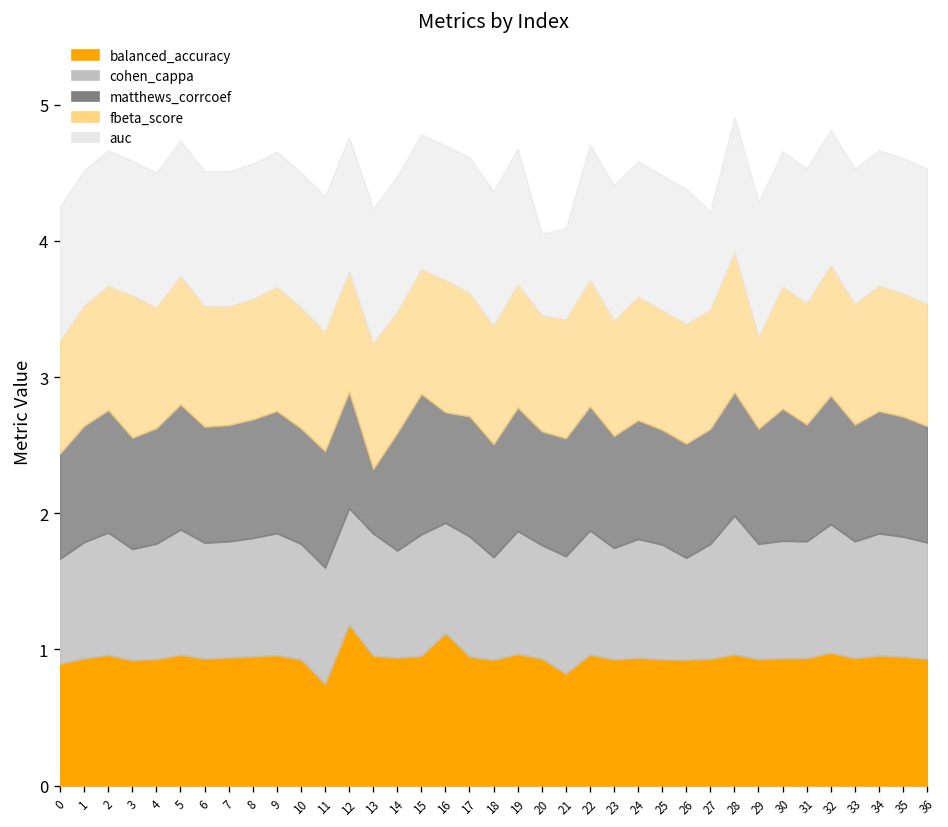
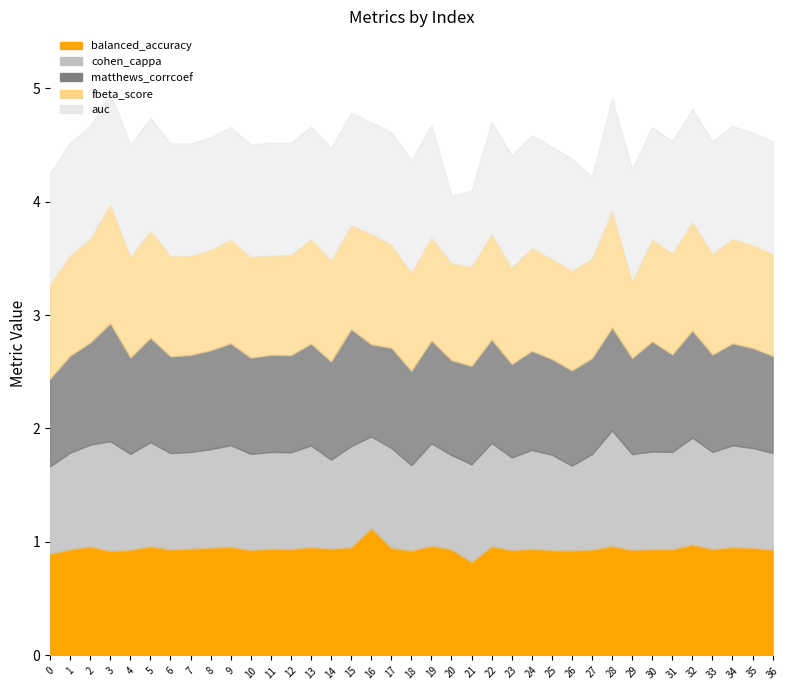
  {
    "balanced_accuracy": {
      "0": 0.89,
      "1": 0.93,
      "2": 0.96,
      "3": 0.92,
      "4": 0.93,
      "5": 0.96,
      "6": 0.93,
      "7": 0.94,
      "8": 0.95,
      "9": 0.96,
      "10": 0.93,
-     "11": 0.75,
-     "12": 1.18,
+     "11": 0.94,
+     "12": 0.94,
      "13": 0.95,
      "14": 0.94,
      "15": 0.95,
      "16": 1.12,
      "17": 0.95,
      "18": 0.92,
      "19": 0.97,
      "20": 0.93,
      "21": 0.82,
      "22": 0.96,
      "23": 0.93,
      "24": 0.94,
      "25": 0.93,
      "26": 0.92,
      "27": 0.93,
      "28": 0.96,
      "29": 0.93,
      "30": 0.94,
      "31": 0.94,
      "32": 0.98,
      "33": 0.94,
      "34": 0.95,
      "35": 0.95,
      "36": 0.93
    },
    "cohen_cappa": {
      "0": 0.77,
      "1": 0.85,
      "2": 0.90,
-     "3": 0.82,
+     "3": 0.97,
      "4": 0.85,
      "5": 0.92,
      "6": 0.85,
      "7": 0.85,
      "8": 0.87,
      "9": 0.90,
      "10": 0.85,
      "11": 0.85,
      "12": 0.85,
      "13": 0.90,
      "14": 0.79,
      "15": 0.89,
      "16": 0.81,
      "17": 0.88,
      "18": 0.75,
      "19": 0.90,
      "20": 0.83,
      "21": 0.86,
      "22": 0.91,
      "23": 0.82,
      "24": 0.87,
      "25": 0.84,
      "26": 0.75,
      "27": 0.84,
      "28": 1.02,
      "29": 0.85,
      "30": 0.86,
      "31": 0.86,
      "32": 0.94,
      "33": 0.86,
      "34": 0.90,
      "35": 0.88,
      "36": 0.86
    },
    "matthews_corrcoef": {
      "0": 0.77,
      "1": 0.85,
      "2": 0.90,
-     "3": 0.82,
+     "3": 1.04,
      "4": 0.85,
      "5": 0.92,
      "6": 0.85,
      "7": 0.86,
      "8": 0.87,
      "9": 0.90,
      "10": 0.85,
      "11": 0.86,
      "12": 0.86,
-     "13": 0.47,
+     "13": 0.90,
      "14": 0.86,
      "15": 1.03,
      "16": 0.81,
      "17": 0.88,
      "18": 0.83,
      "19": 0.91,
      "20": 0.84,
      "21": 0.87,
      "22": 0.91,
      "23": 0.82,
      "24": 0.87,
      "25": 0.84,
      "26": 0.84,
      "27": 0.85,
      "28": 0.91,
      "29": 0.85,
      "30": 0.97,
      "31": 0.86,
      "32": 0.94,
      "33": 0.86,
      "34": 0.90,
      "35": 0.88,
      "36": 0.86
    },
    "fbeta_score": {
      "0": 0.83,
      "1": 0.88,
      "2": 0.91,
      "3": 1.04,
      "4": 0.88,
      "5": 0.94,
      "6": 0.88,
      "7": 0.87,
      "8": 0.88,
      "9": 0.91,
      "10": 0.89,
      "11": 0.87,
      "12": 0.88,
      "13": 0.92,
      "14": 0.89,
      "15": 0.91,
      "16": 0.97,
      "17": 0.91,
      "18": 0.87,
      "19": 0.90,
      "20": 0.85,
      "21": 0.87,
      "22": 0.93,
      "23": 0.84,
      "24": 0.91,
      "25": 0.88,
      "26": 0.88,
      "27": 0.87,
      "28": 1.02,
      "29": 0.67,
      "30": 0.89,
      "31": 0.89,
      "32": 0.95,
      "33": 0.89,
      "34": 0.92,
      "35": 0.90,
      "36": 0.90
    },
    "auc": {
      "0": 0.99,
      "1": 1.00,
      "2": 1.00,
      "3": 0.99,
      "4": 0.99,
      "5": 1.00,
      "6": 0.99,
      "7": 0.99,
      "8": 1.00,
      "9": 1.00,
      "10": 0.99,
      "11": 1.00,
      "12": 0.99,
      "13": 0.99,
      "14": 0.99,
      "15": 0.99,
      "16": 0.99,
      "17": 1.00,
      "18": 0.99,
      "19": 1.00,
      "20": 0.60,
      "21": 0.67,
      "22": 0.99,
      "23": 0.99,
      "24": 0.99,
      "25": 0.99,
      "26": 0.99,
      "27": 0.72,
      "28": 1.00,
      "29": 0.99,
      "30": 0.99,
      "31": 0.99,
      "32": 1.00,
      "33": 0.99,
      "34": 1.00,
      "35": 0.99,
      "36": 0.99
    }
  }
